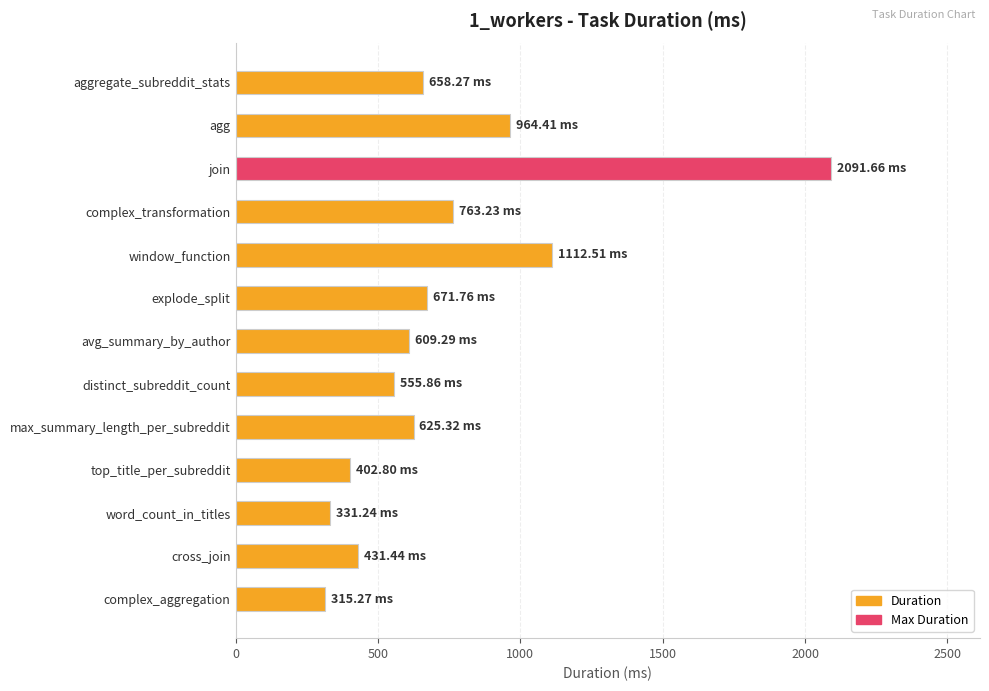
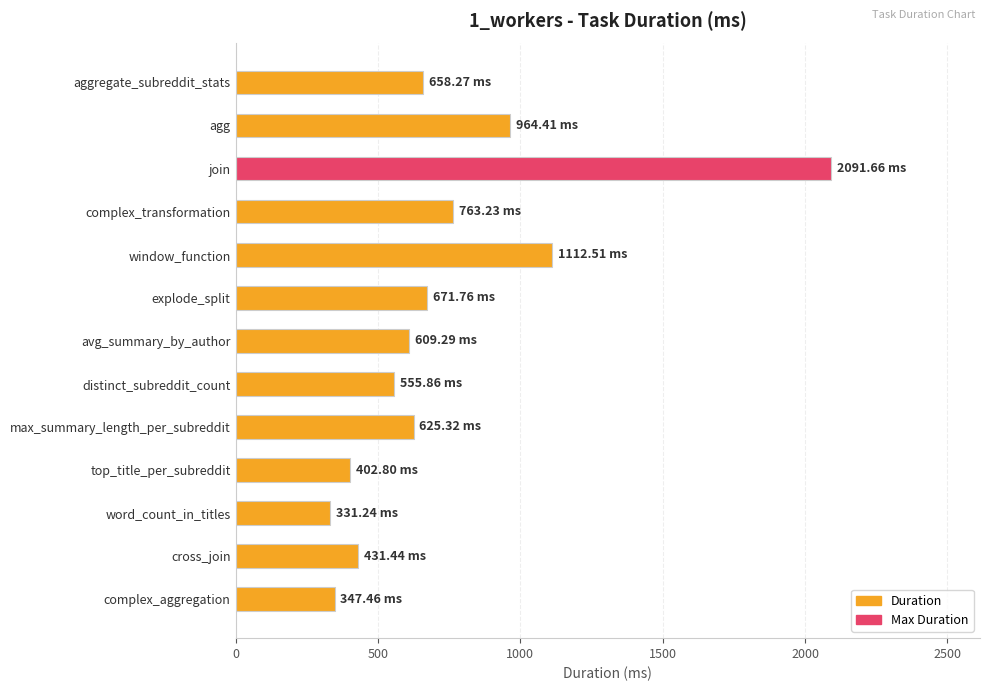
  {
    "aggregate_subreddit_stats": 658.27,
    "agg": 964.41,
    "join": 2091.66,
    "complex_transformation": 763.23,
    "window_function": 1112.51,
    "explode_split": 671.76,
    "avg_summary_by_author": 609.29,
    "distinct_subreddit_count": 555.86,
    "max_summary_length_per_subreddit": 625.32,
    "top_title_per_subreddit": 402.80,
    "word_count_in_titles": 331.24,
    "cross_join": 431.44,
-   "complex_aggregation": 315.27
+   "complex_aggregation": 347.46
  }
